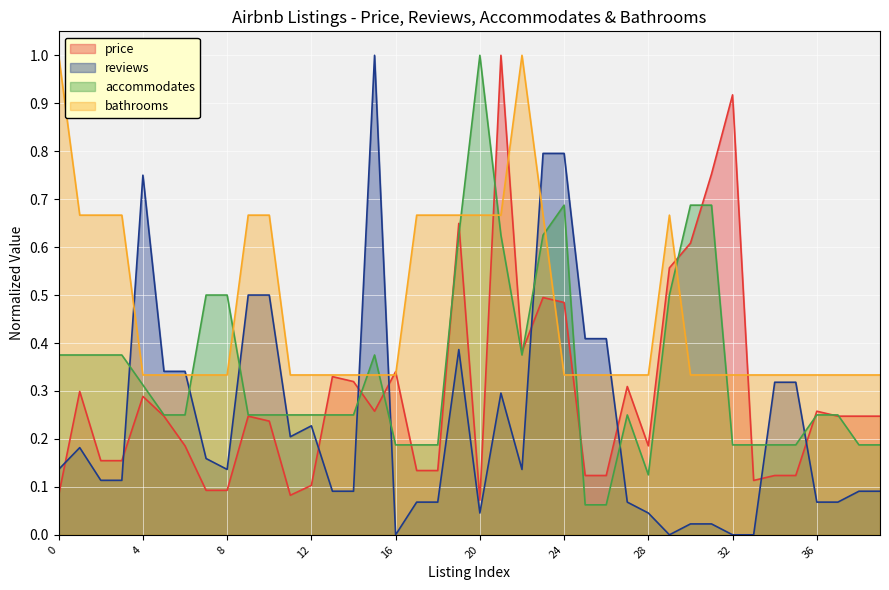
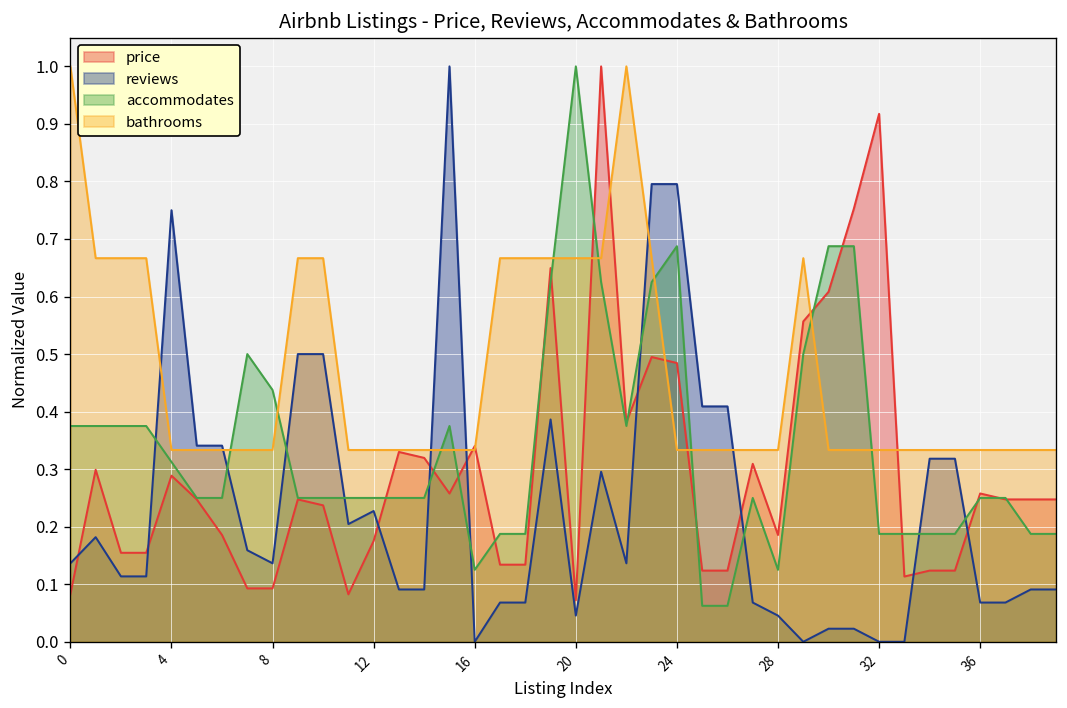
  {
    "price": {
      "0": 0.08,
      "4": 0.29,
      "8": 0.09,
-     "12": 0.10,
+     "12": 0.18,
      "16": 0.34,
      "20": 0.07,
      "24": 0.48,
      "28": 0.19,
      "32": 0.92,
      "36": 0.26
    },
    "reviews": {
      "0": 0.14,
      "4": 0.75,
      "8": 0.14,
      "12": 0.23,
      "16": 0.00,
      "20": 0.05,
      "24": 0.80,
      "28": 0.05,
      "32": 0.00,
      "36": 0.07
    },
    "accommodates": {
      "0": 0.38,
      "4": 0.31,
-     "8": 0.50,
+     "8": 0.44,
      "12": 0.25,
-     "16": 0.19,
+     "16": 0.13,
      "20": 1.00,
      "24": 0.69,
      "28": 0.13,
      "32": 0.19,
      "36": 0.25
    },
    "bathrooms": {
      "0": 1.00,
      "4": 0.33,
      "8": 0.33,
      "12": 0.33,
      "16": 0.33,
      "20": 0.67,
      "24": 0.33,
      "28": 0.33,
      "32": 0.33,
      "36": 0.33
    }
  }
